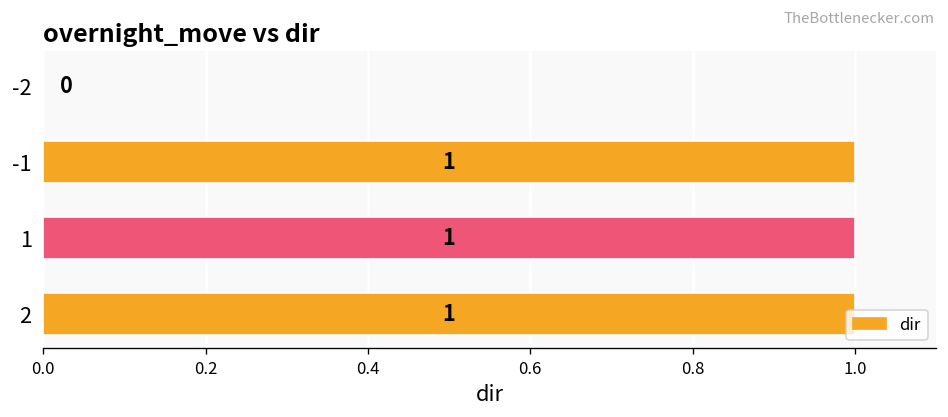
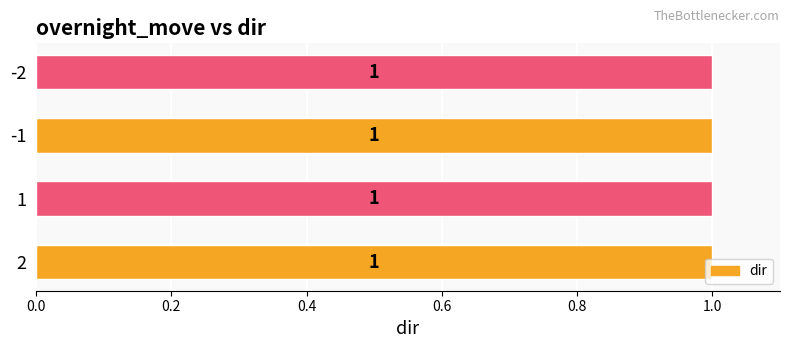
  {
-   "-2": 0,
+   "-2": 1,
    "-1": 1,
    "1": 1
  }
